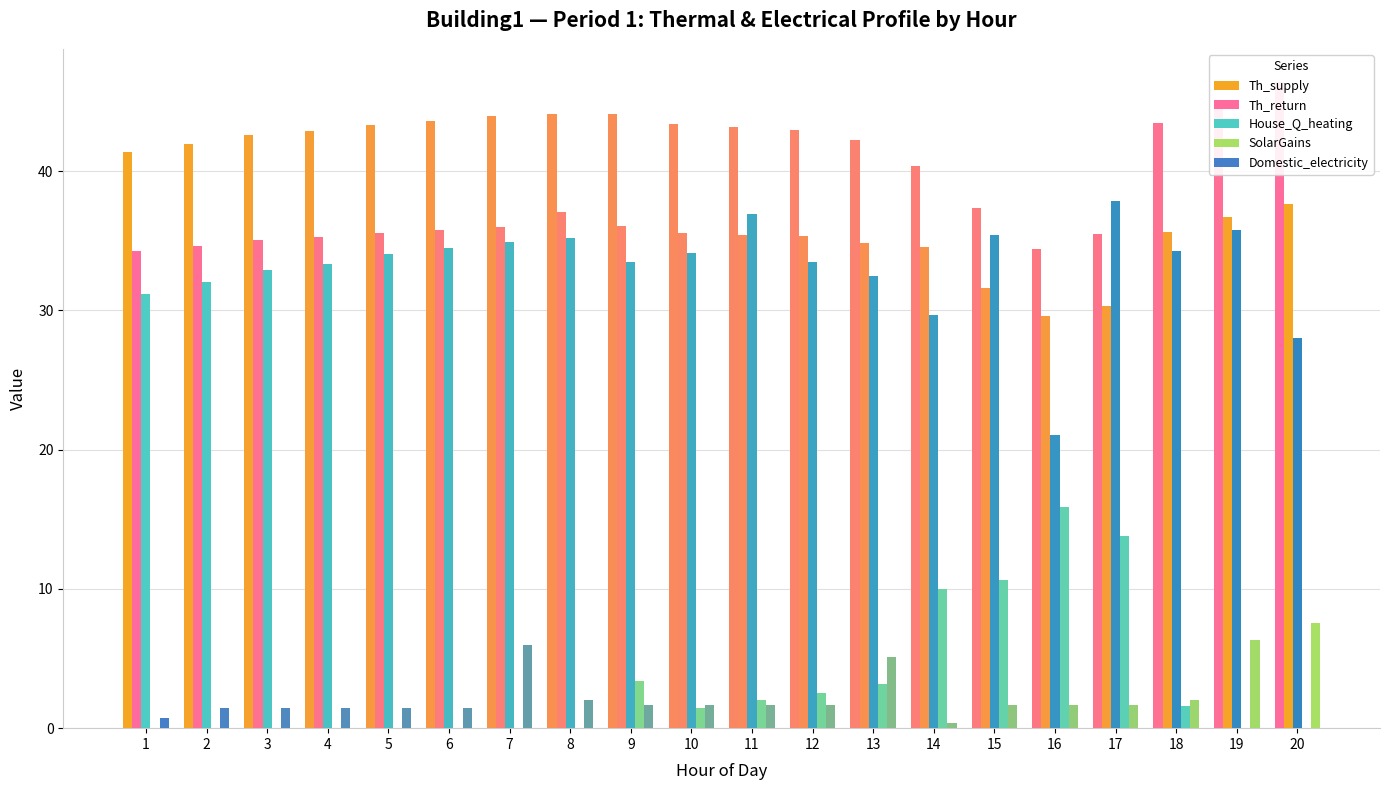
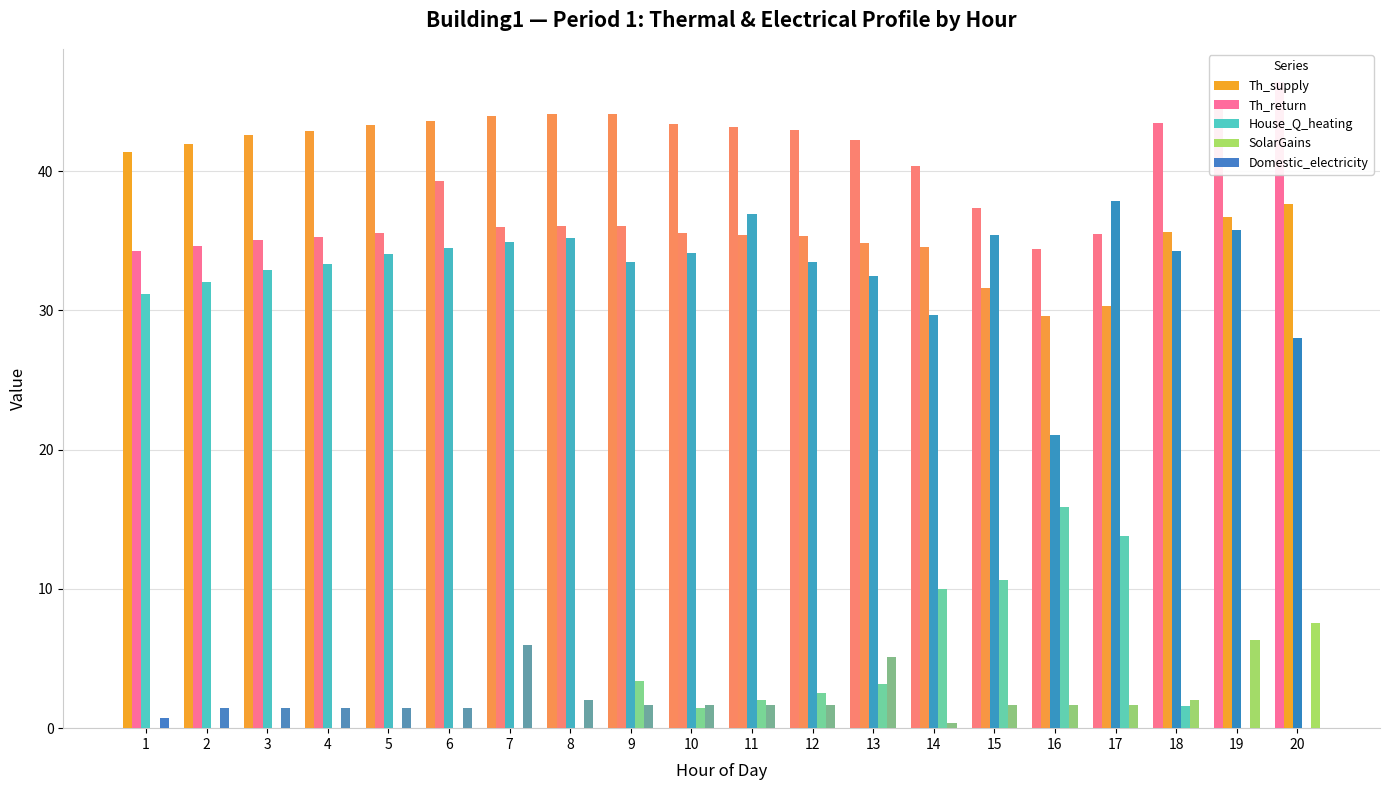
  {
    "Th_supply": {
      "1": 41.3,
      "2": 42.0,
      "3": 42.6,
      "4": 42.9,
      "5": 43.3,
      "6": 43.6,
      "7": 43.9,
      "8": 44.1,
      "9": 44.1,
      "10": 43.4,
      "11": 43.2,
      "12": 43.0,
      "13": 42.3,
      "14": 40.3,
      "15": 37.4,
      "16": 34.4,
      "17": 35.5,
      "18": 43.5
    },
    "Th_return": {
      "1": 34.2,
      "2": 34.6,
      "3": 35.0,
      "4": 35.2,
      "5": 35.5,
-     "6": 35.7,
+     "6": 39.3,
      "7": 35.9,
-     "8": 37.1,
+     "8": 36.1,
      "9": 36.1,
      "10": 35.6,
      "11": 35.4,
      "12": 35.3,
      "13": 34.8,
      "14": 34.5,
      "15": 31.6,
      "16": 29.6,
      "17": 30.3,
      "18": 35.6,
      "19": 36.7,
      "20": 37.6
    },
    "House_Q_heating": {
      "1": 31.1,
      "2": 32.0,
      "3": 32.9,
      "4": 33.4,
      "5": 34.0,
      "6": 34.5,
      "7": 34.9,
      "8": 35.2,
      "9": 33.5,
      "10": 34.1,
      "11": 36.9,
      "12": 33.5,
      "13": 32.5,
      "14": 29.7,
      "15": 35.4,
      "16": 21.0,
      "17": 37.8,
      "18": 34.2,
      "19": 35.7,
      "20": 28.0
    },
    "SolarGains": {
      "1": 0.0,
      "2": 0.0,
      "3": 0.0,
      "4": 0.0,
      "5": 0.0,
      "6": 0.0,
      "7": 0.0,
      "9": 3.4,
      "10": 1.5,
      "11": 2.0,
      "12": 2.5,
      "13": 3.2,
      "14": 10.0,
      "15": 10.7,
      "16": 15.9,
      "17": 13.8,
      "18": 1.6,
      "19": 0.0,
      "20": 0.0
    },
    "Domestic_electricity": {
      "1": 0.7,
      "2": 1.4,
      "3": 1.4,
      "4": 1.4,
      "5": 1.4,
      "6": 1.4,
      "7": 6.0,
      "8": 2.0,
      "9": 1.7,
      "10": 1.7,
      "11": 1.7,
      "12": 1.7,
      "13": 5.1,
      "14": 0.3,
      "15": 1.7,
      "16": 1.7,
      "17": 1.7,
      "18": 2.0,
      "19": 6.3,
      "20": 7.5
    }
  }
